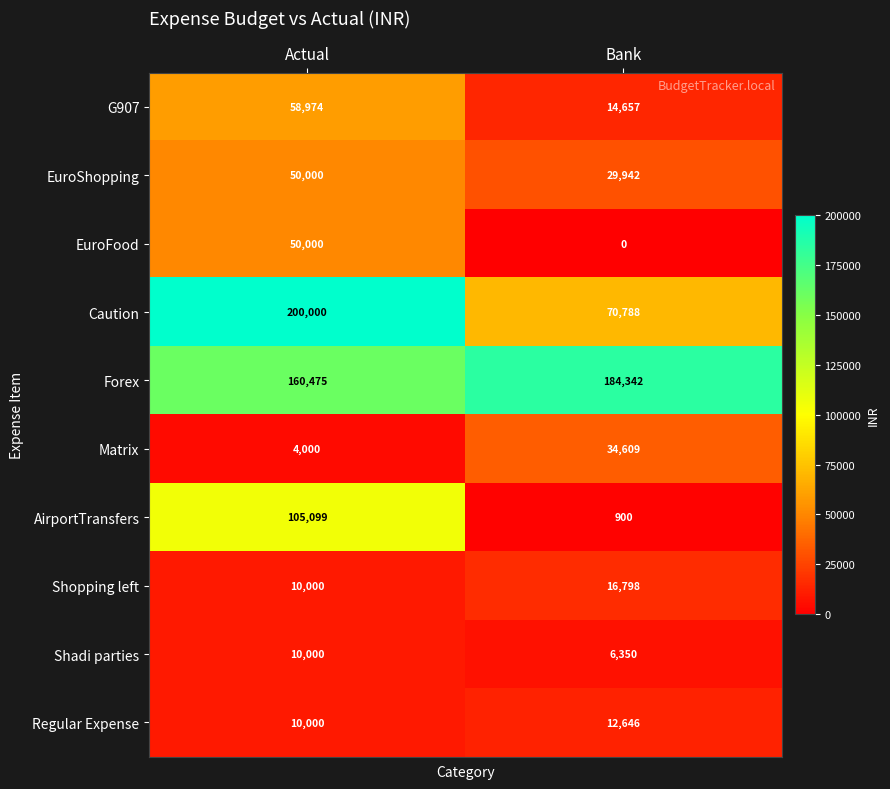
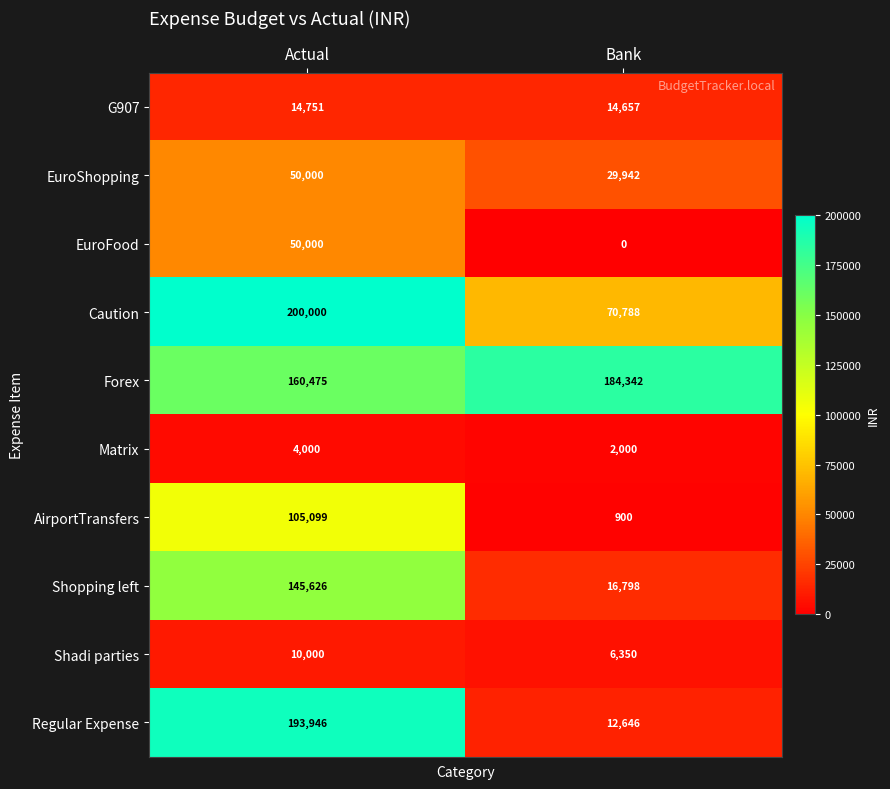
  {
    "G907": {
-     "Actual": "58,974"
+     "Actual": "14,751"
    },
    "EuroShopping": {
      "Actual": "50,000",
      "Bank": "29,942"
    },
    "EuroFood": {
      "Actual": "50,000",
      "Bank": "0"
    },
    "Caution": {
      "Actual": "200,000",
      "Bank": "70,788"
    },
    "Forex": {
      "Actual": "160,475",
      "Bank": "184,342"
    },
    "Matrix": {
      "Actual": "4,000",
-     "Bank": "34,609"
+     "Bank": "2,000"
    },
    "AirportTransfers": {
      "Actual": "105,099",
      "Bank": "900"
    },
    "Shopping left": {
-     "Actual": "10,000",
+     "Actual": "145,626",
      "Bank": "16,798"
    },
    "Shadi parties": {
      "Actual": "10,000",
      "Bank": "6,350"
    },
    "Regular Expense": {
-     "Actual": "10,000",
+     "Actual": "193,946",
      "Bank": "12,646"
    }
  }
